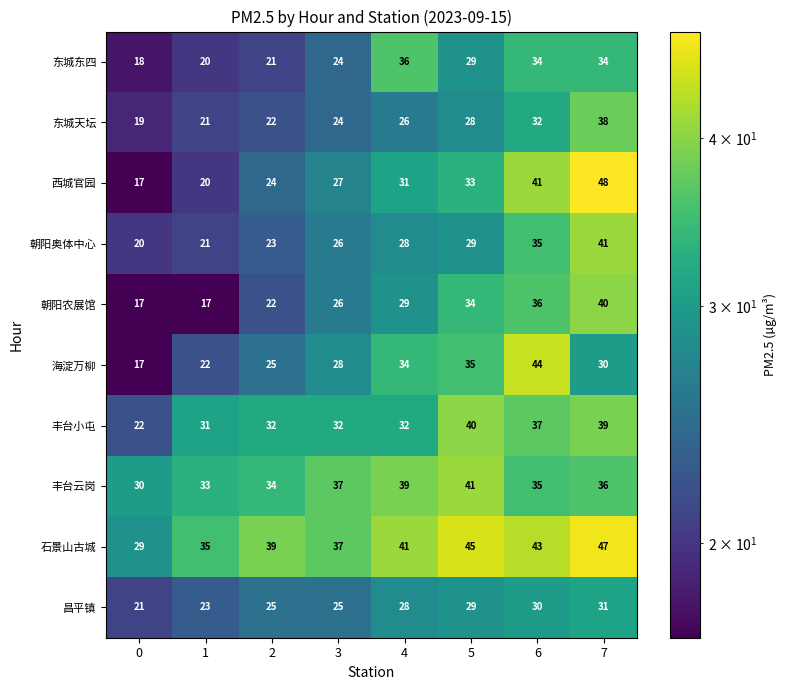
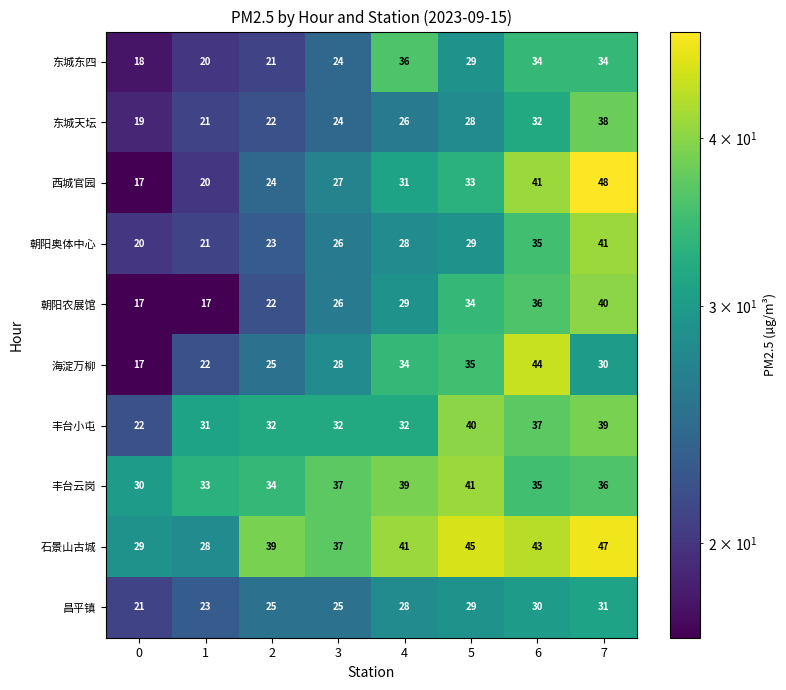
  {
    "东城东四": {
      "0": 18,
      "1": 20,
      "2": 21,
      "3": 24,
      "4": 36,
      "5": 29,
      "6": 34,
      "7": 34
    },
    "东城天坛": {
      "0": 19,
      "1": 21,
      "2": 22,
      "3": 24,
      "4": 26,
      "5": 28,
      "6": 32,
      "7": 38
    },
    "西城官园": {
      "0": 17,
      "1": 20,
      "2": 24,
      "3": 27,
      "4": 31,
      "5": 33,
      "6": 41,
      "7": 48
    },
    "朝阳奥体中心": {
      "0": 20,
      "1": 21,
      "2": 23,
      "3": 26,
      "4": 28,
      "5": 29,
      "6": 35,
      "7": 41
    },
    "朝阳农展馆": {
      "0": 17,
      "1": 17,
      "2": 22,
      "3": 26,
      "4": 29,
      "5": 34,
      "6": 36,
      "7": 40
    },
    "海淀万柳": {
      "0": 17,
      "1": 22,
      "2": 25,
      "3": 28,
      "4": 34,
      "5": 35,
      "6": 44,
      "7": 30
    },
    "丰台小屯": {
      "0": 22,
      "1": 31,
      "2": 32,
      "3": 32,
      "4": 32,
      "5": 40,
      "6": 37,
      "7": 39
    },
    "丰台云岗": {
      "0": 30,
      "1": 33,
      "2": 34,
      "3": 37,
      "4": 39,
      "5": 41,
      "6": 35,
      "7": 36
    },
    "石景山古城": {
      "0": 29,
-     "1": 35,
+     "1": 28,
      "2": 39,
      "3": 37,
      "4": 41,
      "5": 45,
      "6": 43,
      "7": 47
    },
    "昌平镇": {
      "0": 21,
      "1": 23,
      "2": 25,
      "3": 25,
      "4": 28,
      "5": 29,
      "6": 30,
      "7": 31
    }
  }
